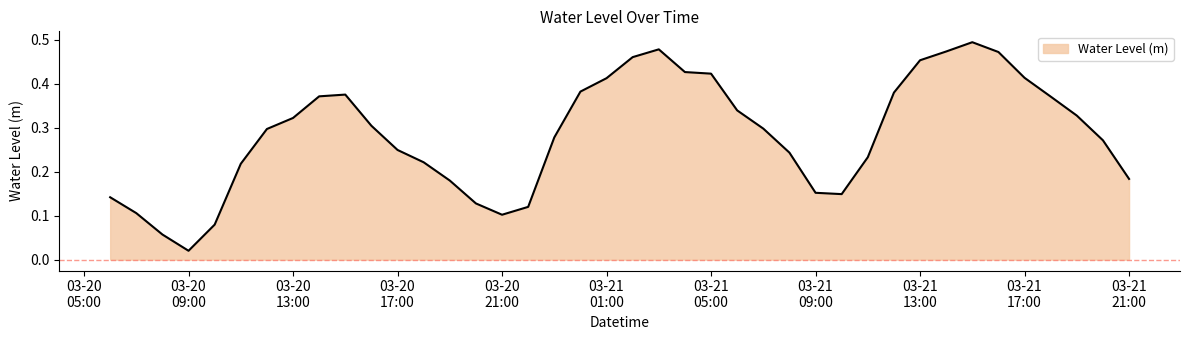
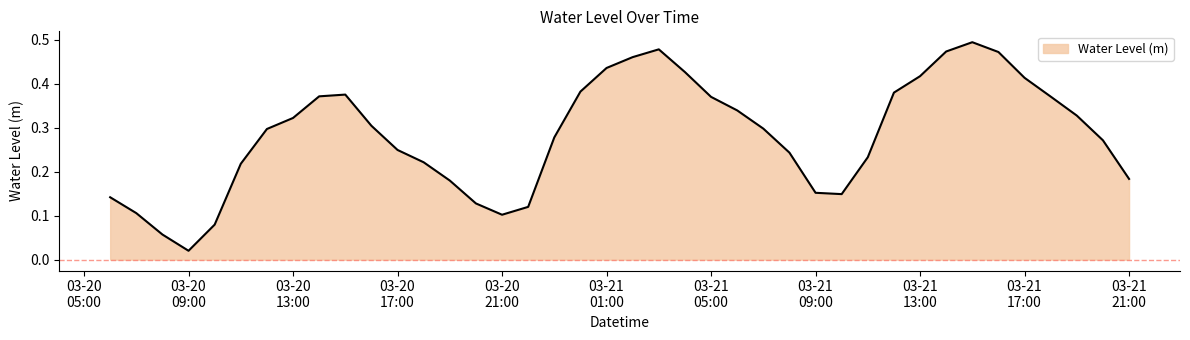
  {
    "03-20 09:00": 0.02,
    "03-20 13:00": 0.32,
    "03-20 17:00": 0.25,
    "03-20 21:00": 0.10,
-   "03-21 01:00": 0.41,
-   "03-21 05:00": 0.42,
+   "03-21 01:00": 0.44,
+   "03-21 05:00": 0.37,
    "03-21 09:00": 0.15,
-   "03-21 13:00": 0.45,
+   "03-21 13:00": 0.42,
    "03-21 17:00": 0.41,
    "03-21 21:00": 0.18
  }
